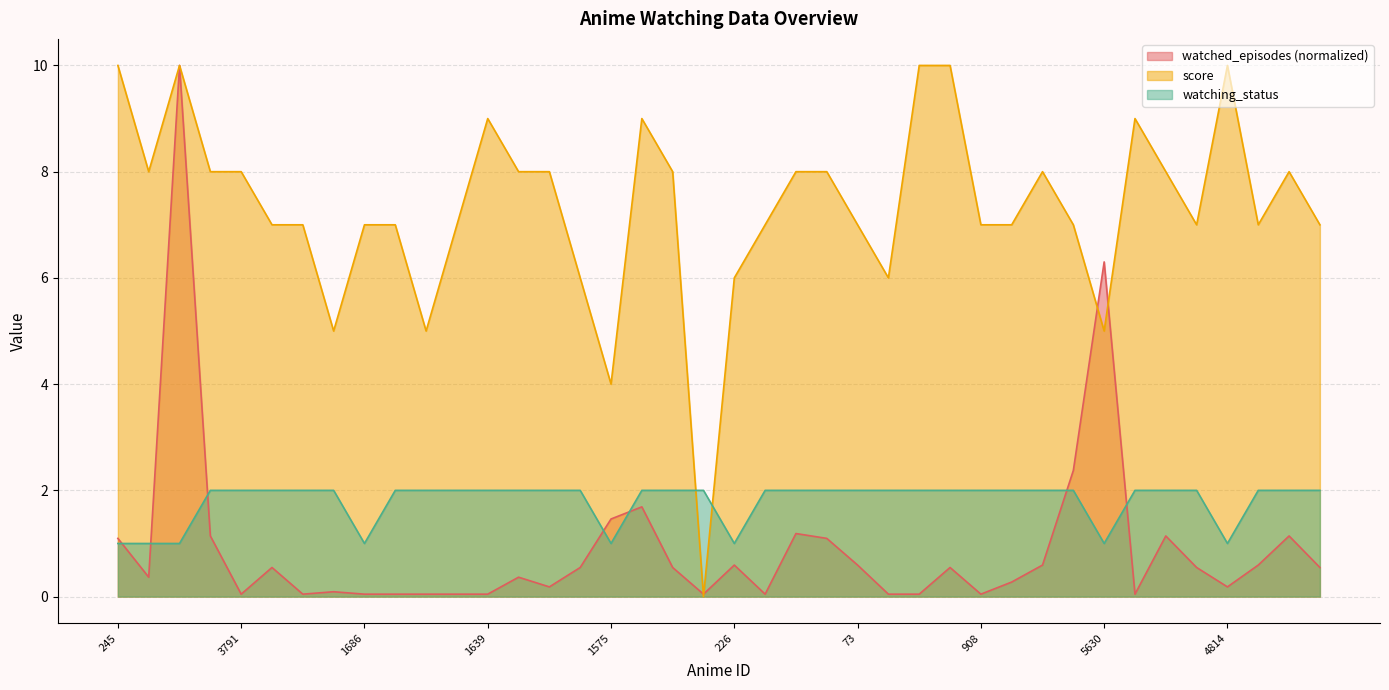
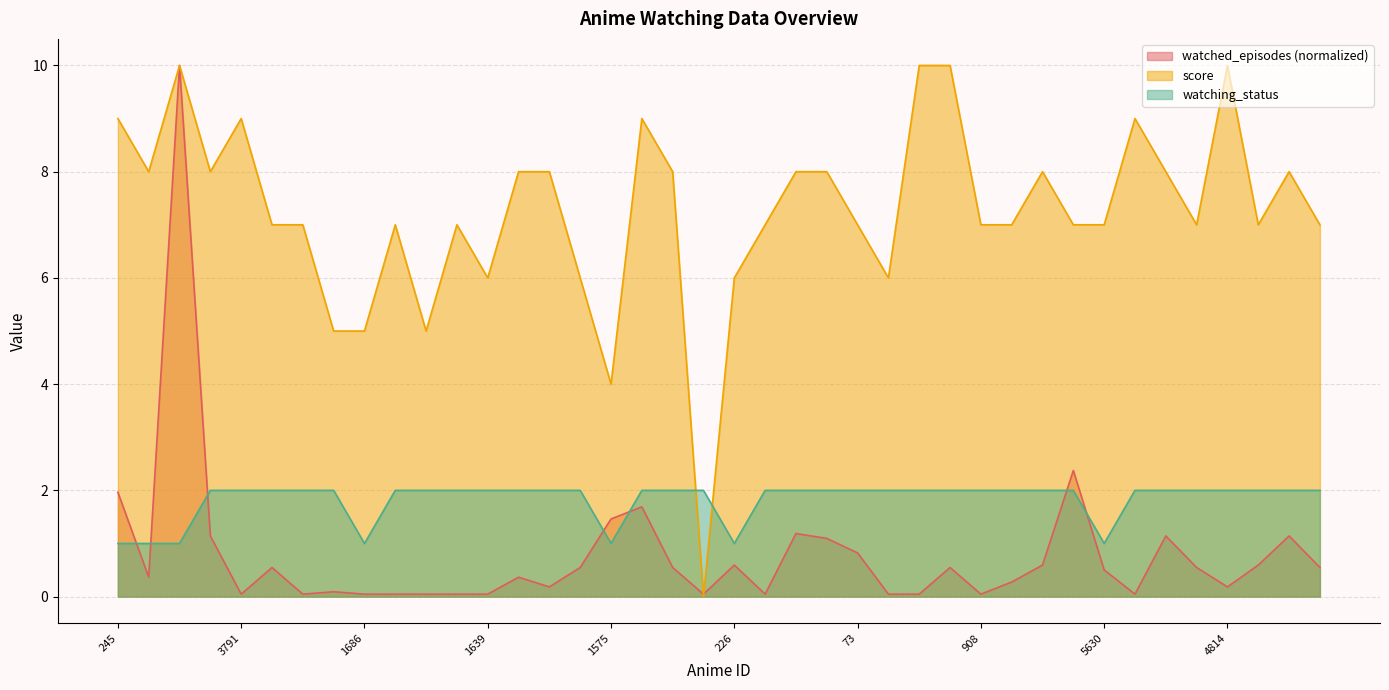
  {
    "watched_episodes (normalized)": {
-     "245": 1.1,
+     "245": 2.0,
      "3791": 0.0,
      "1686": 0.0,
      "1639": 0.0,
      "1575": 1.5,
      "226": 0.6,
-     "73": 0.6,
+     "73": 0.8,
      "908": 0.0,
-     "5630": 6.3,
+     "5630": 0.5,
      "4814": 0.2
    },
    "score": {
-     "245": 10,
-     "3791": 8,
-     "1686": 7,
-     "1639": 9,
+     "245": 9,
+     "3791": 9,
+     "1686": 5,
+     "1639": 6,
      "1575": 4,
      "226": 6,
      "73": 7,
      "908": 7,
-     "5630": 5
+     "5630": 7
    },
    "watching_status": {
      "245": 1,
      "3791": 2,
      "1686": 1,
      "1639": 2,
      "1575": 1,
      "226": 1,
      "73": 2,
      "908": 2,
      "5630": 1,
-     "4814": 1
+     "4814": 2
    }
  }
